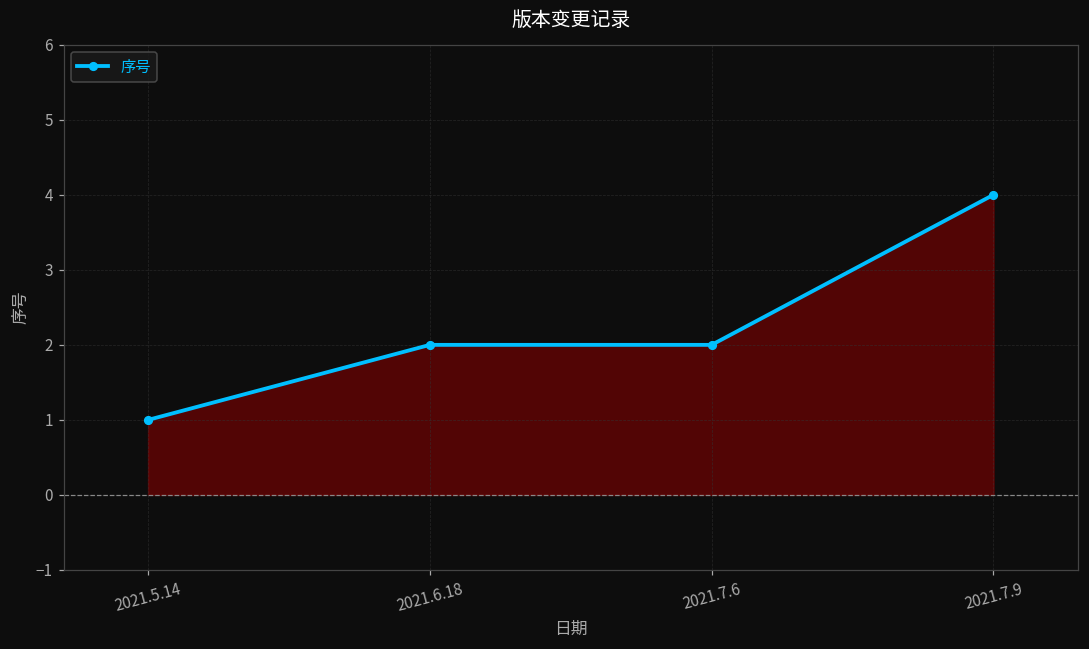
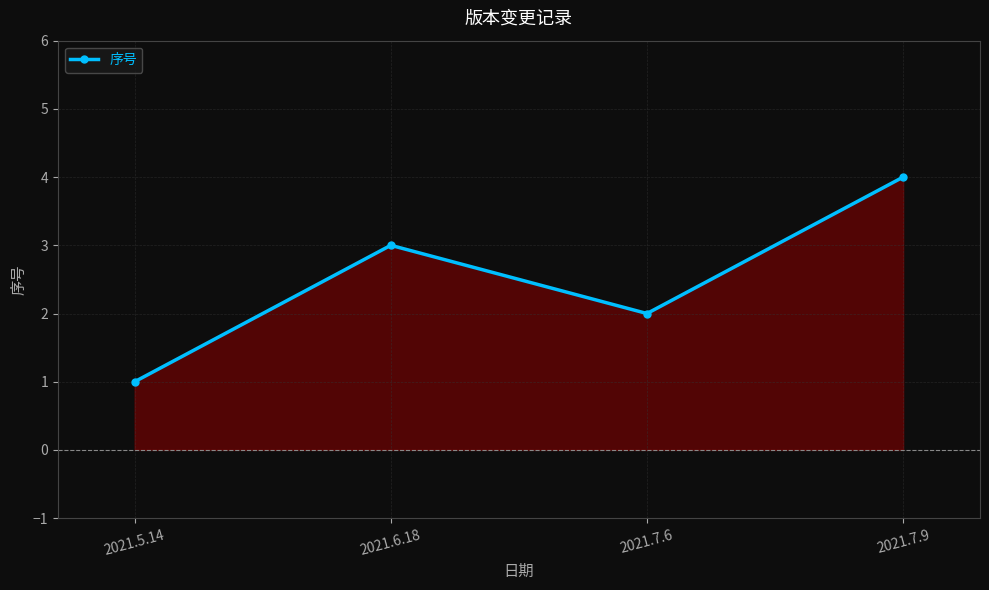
  {
    "2021.5.14": 1,
-   "2021.6.18": 2,
+   "2021.6.18": 3,
    "2021.7.6": 2,
    "2021.7.9": 4
  }
